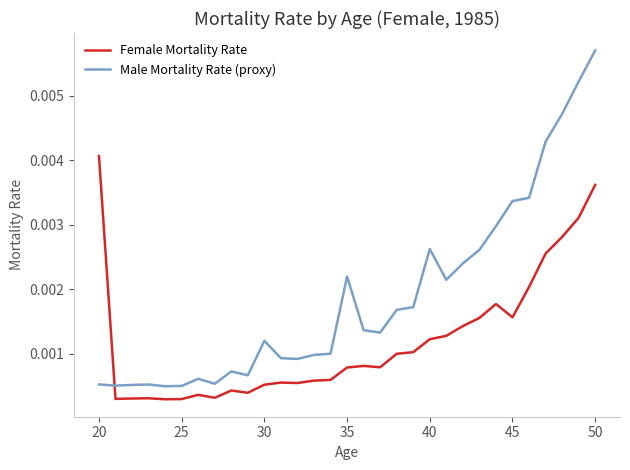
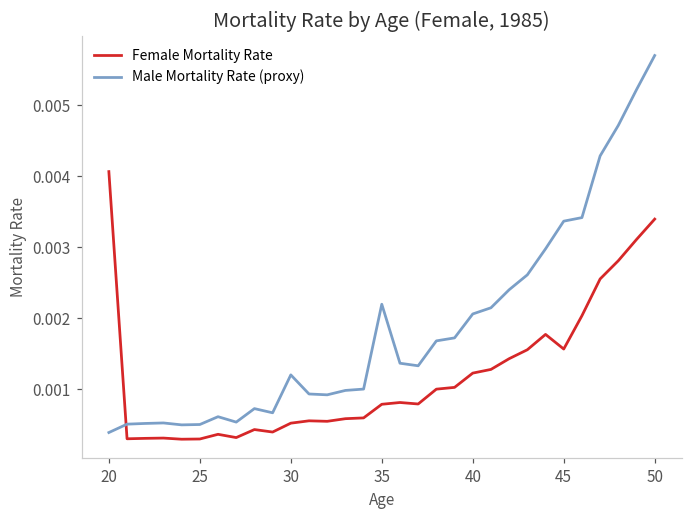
  {
    "Female Mortality Rate": {
      "20": 0.0041,
      "25": 0.0003,
      "30": 0.0005,
      "35": 0.0008,
      "40": 0.0012,
      "45": 0.0016,
-     "50": 0.0036
+     "50": 0.0034
    },
    "Male Mortality Rate (proxy)": {
-     "20": 0.0005,
+     "20": 0.0004,
      "25": 0.0005,
      "30": 0.0012,
      "35": 0.0022,
-     "40": 0.0026,
+     "40": 0.0021,
      "45": 0.0034,
      "50": 0.0057
    }
  }
